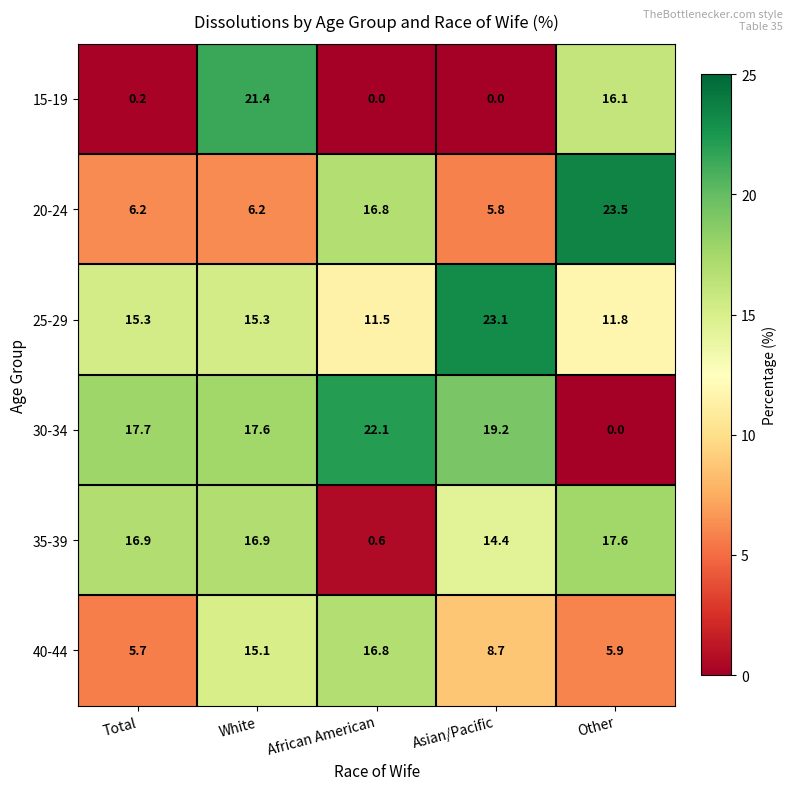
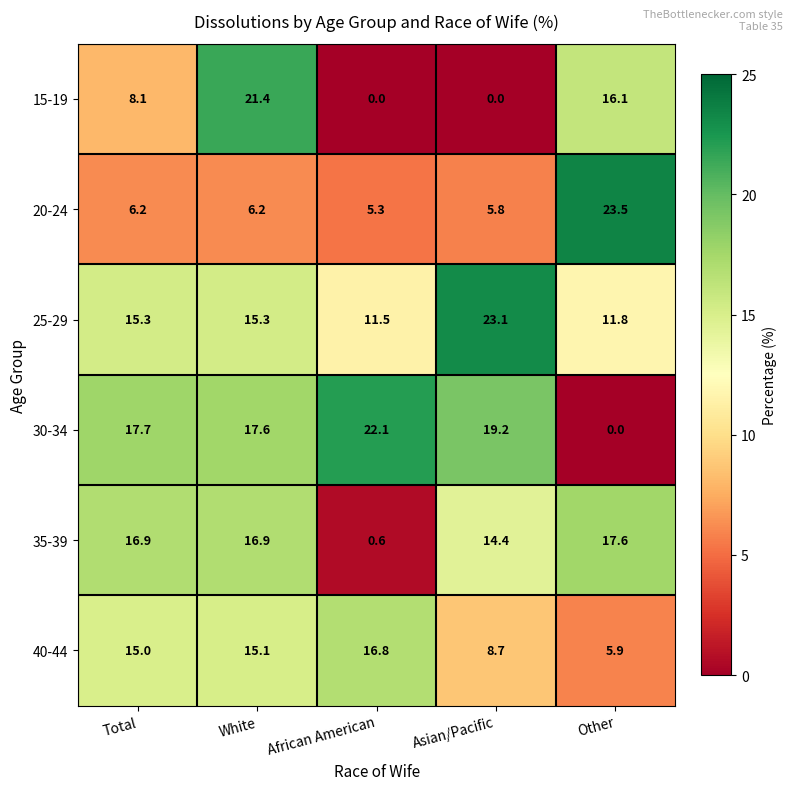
  {
    "15-19": {
-     "Total": 0.2,
+     "Total": 8.1,
      "White": 21.4,
      "African American": 0.0,
      "Asian/Pacific": 0.0,
      "Other": 16.1
    },
    "20-24": {
      "Total": 6.2,
      "White": 6.2,
-     "African American": 16.8,
+     "African American": 5.3,
      "Asian/Pacific": 5.8,
      "Other": 23.5
    },
    "25-29": {
      "Total": 15.3,
      "White": 15.3,
      "African American": 11.5,
      "Asian/Pacific": 23.1,
      "Other": 11.8
    },
    "30-34": {
      "Total": 17.7,
      "White": 17.6,
      "African American": 22.1,
      "Asian/Pacific": 19.2,
      "Other": 0.0
    },
    "35-39": {
      "Total": 16.9,
      "White": 16.9,
      "African American": 0.6,
      "Asian/Pacific": 14.4,
      "Other": 17.6
    },
    "40-44": {
-     "Total": 5.7,
+     "Total": 15.0,
      "White": 15.1,
      "African American": 16.8,
      "Asian/Pacific": 8.7,
      "Other": 5.9
    }
  }
